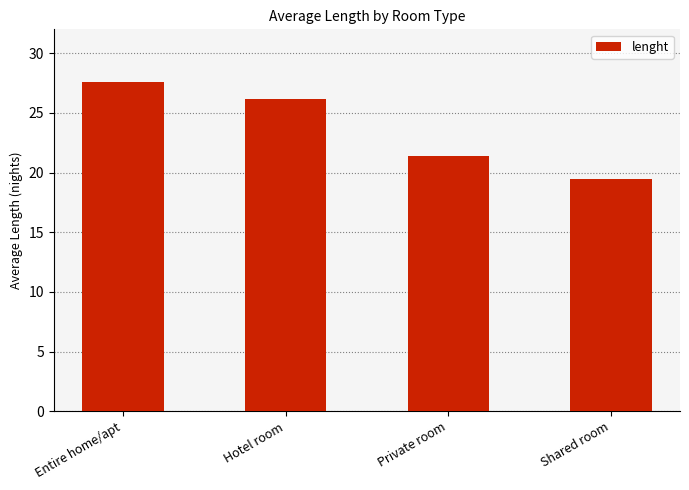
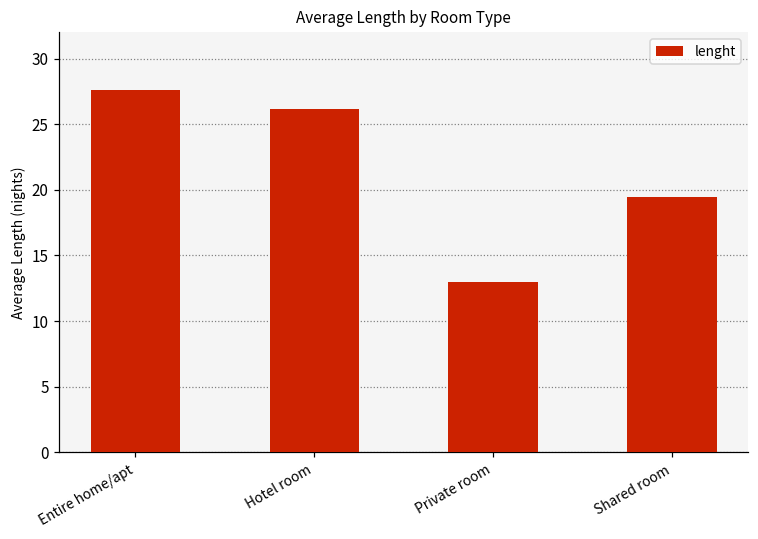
  {
    "Entire home/apt": 27.6,
    "Hotel room": 26.2,
-   "Private room": 21.4,
+   "Private room": 13.0,
    "Shared room": 19.4
  }
